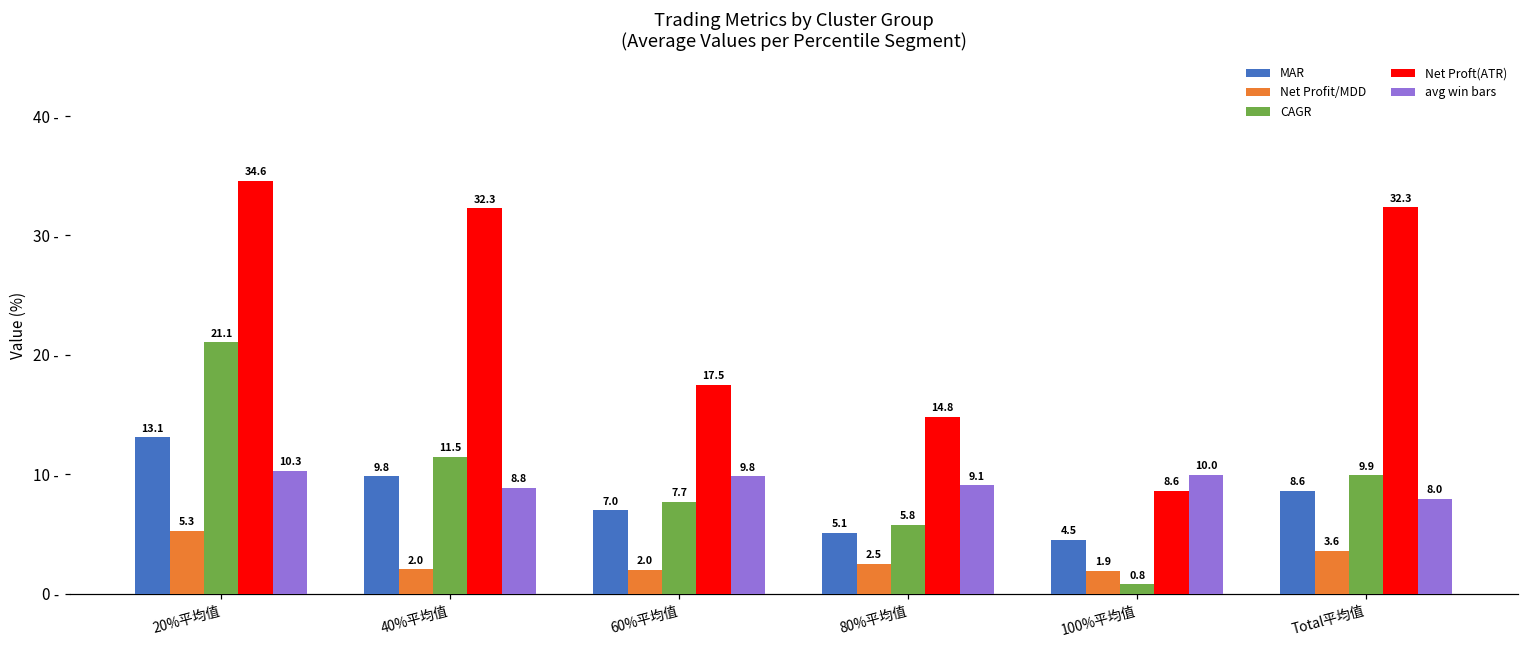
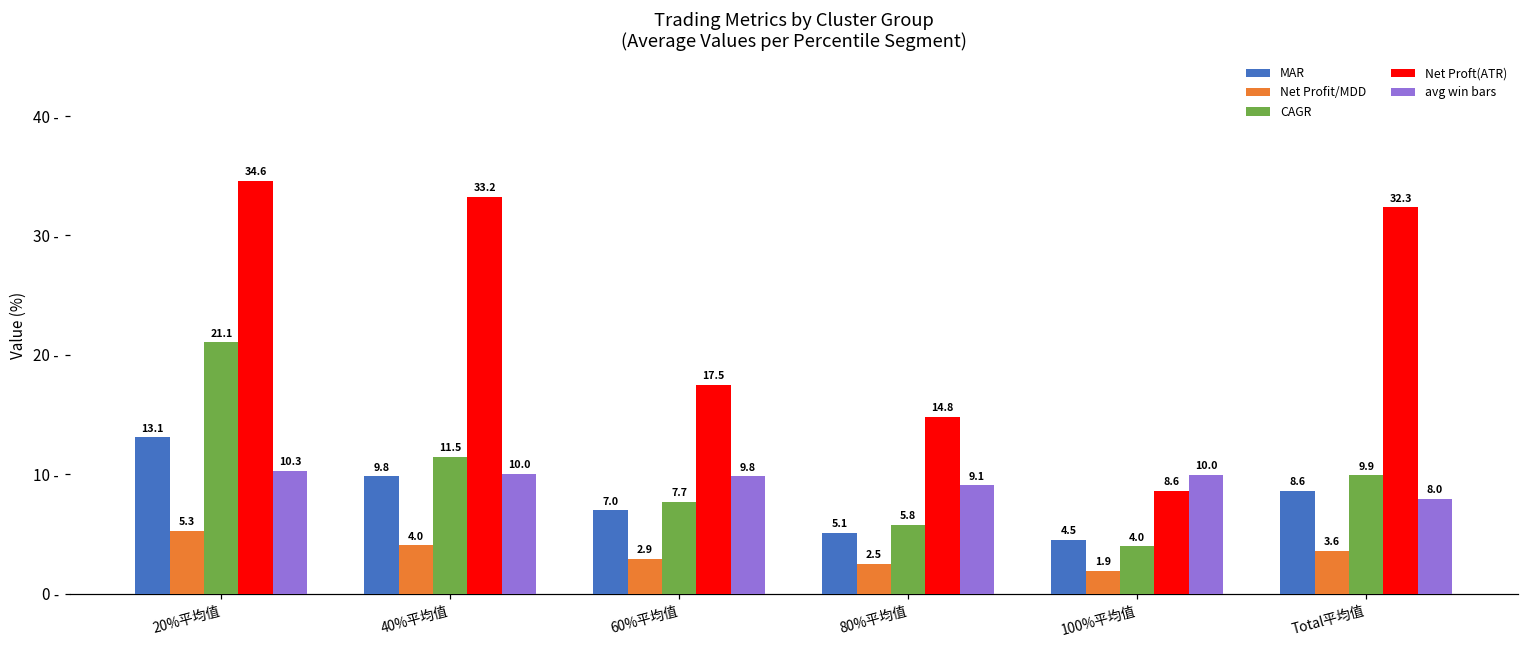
  {
    "MAR": {
      "20%平均值": 13.1,
      "40%平均值": 9.8,
      "60%平均值": 7.0,
      "80%平均值": 5.1,
      "100%平均值": 4.5,
      "Total平均值": 8.6
    },
    "Net Profit/MDD": {
      "20%平均值": 5.3,
-     "40%平均值": 2.0,
-     "60%平均值": 2.0,
+     "40%平均值": 4.0,
+     "60%平均值": 2.9,
      "80%平均值": 2.5,
      "100%平均值": 1.9,
      "Total平均值": 3.6
    },
    "CAGR": {
      "20%平均值": 21.1,
      "40%平均值": 11.5,
      "60%平均值": 7.7,
      "80%平均值": 5.8,
-     "100%平均值": 0.8,
+     "100%平均值": 4.0,
      "Total平均值": 9.9
    },
    "Net Proft(ATR)": {
      "20%平均值": 34.6,
-     "40%平均值": 32.3,
+     "40%平均值": 33.2,
      "60%平均值": 17.5,
      "80%平均值": 14.8,
      "100%平均值": 8.6,
      "Total平均值": 32.3
    },
    "avg win bars": {
      "20%平均值": 10.3,
-     "40%平均值": 8.8,
+     "40%平均值": 10.0,
      "60%平均值": 9.8,
      "80%平均值": 9.1,
      "100%平均值": 10.0,
      "Total平均值": 8.0
    }
  }
